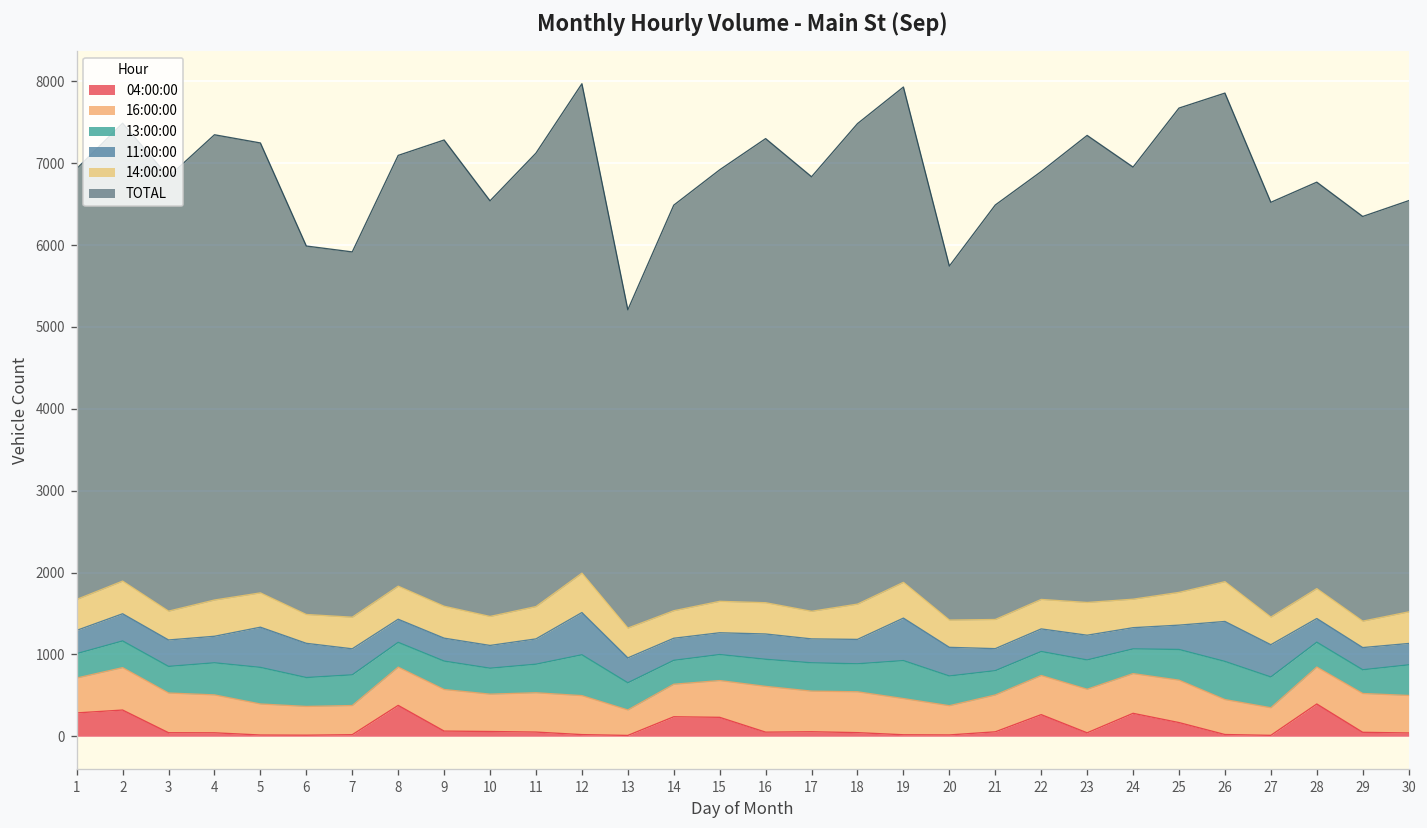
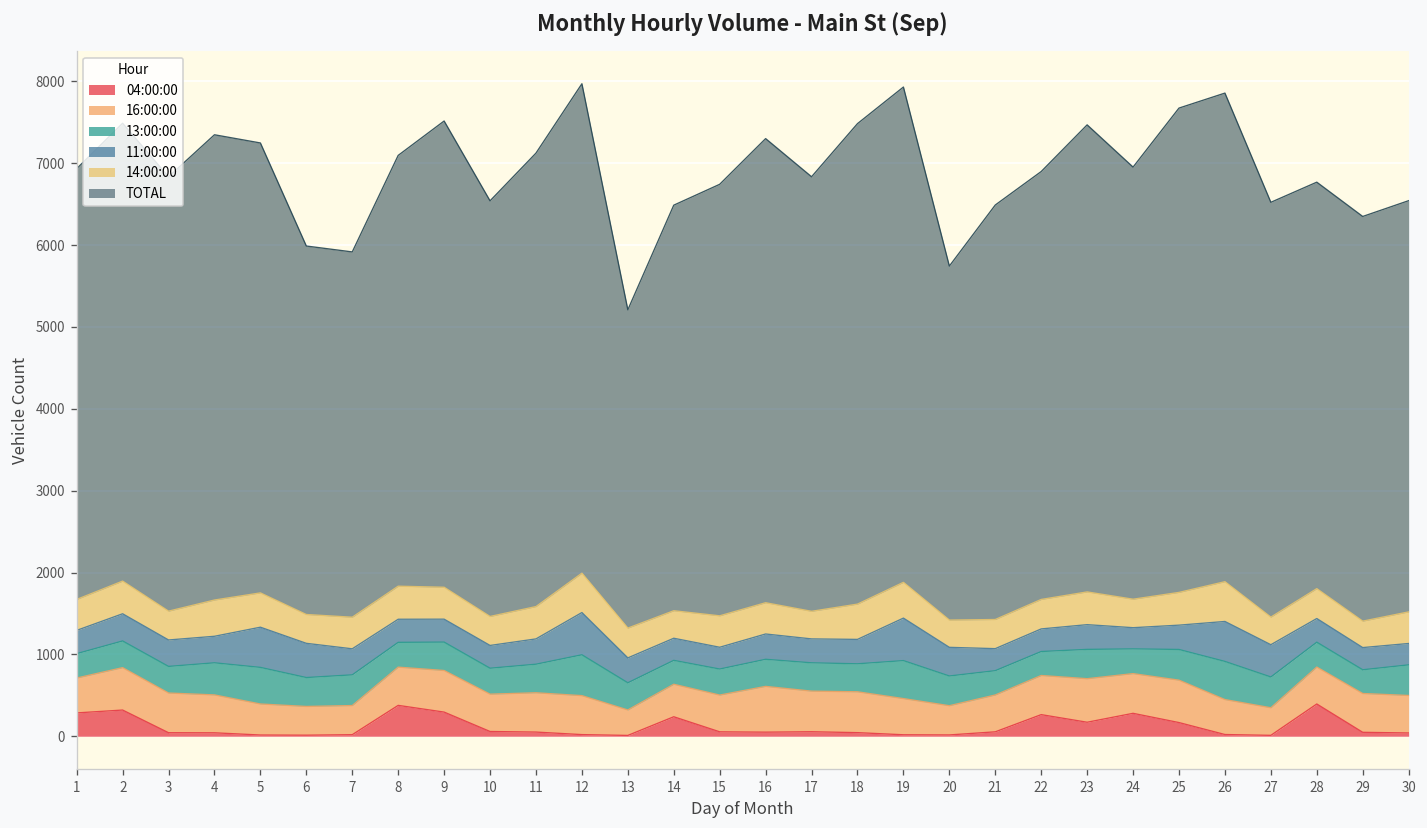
  {
    "04:00:00": {
      "1": 300,
      "2": 300,
      "3": 0,
      "4": 0,
      "5": 0,
      "6": 0,
      "7": 0,
      "8": 400,
-     "9": 100,
+     "9": 300,
      "10": 100,
      "11": 100,
      "12": 0,
      "13": 0,
      "14": 200,
-     "15": 200,
+     "15": 100,
      "16": 100,
      "17": 100,
      "18": 0,
      "19": 0,
      "20": 0,
      "21": 100,
      "22": 300,
-     "23": 0,
+     "23": 200,
      "24": 300,
      "25": 200,
      "26": 0,
      "27": 0,
      "28": 400,
      "29": 0,
      "30": 0
    }
  }
